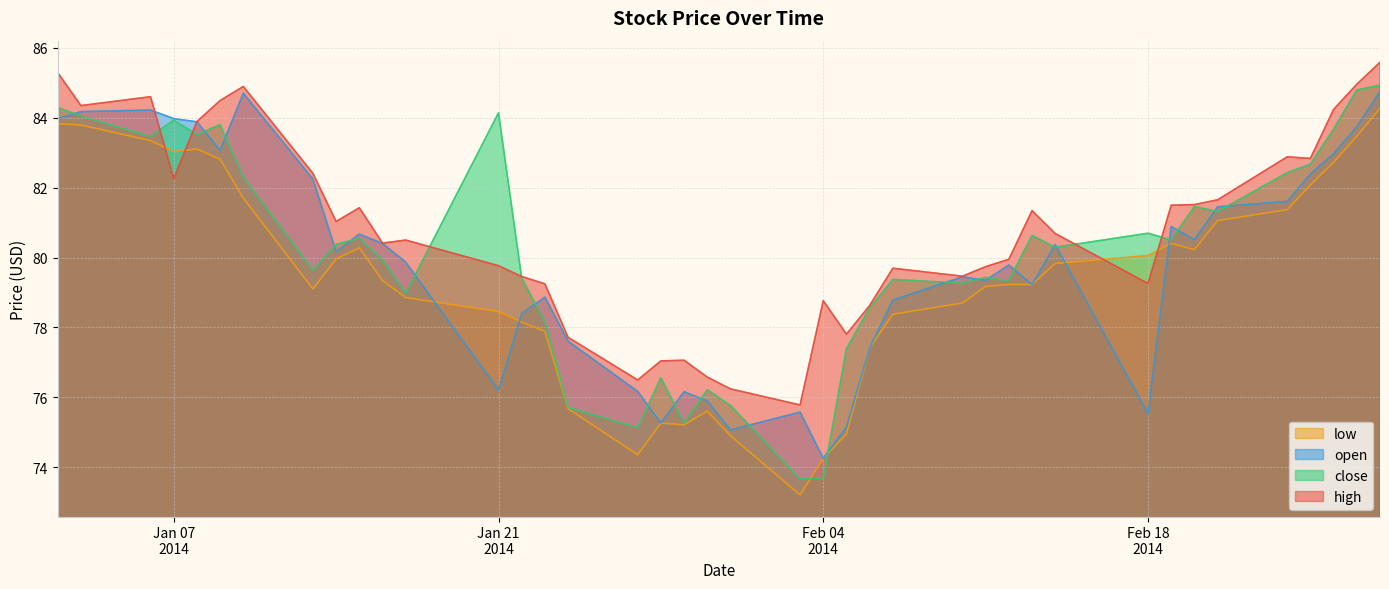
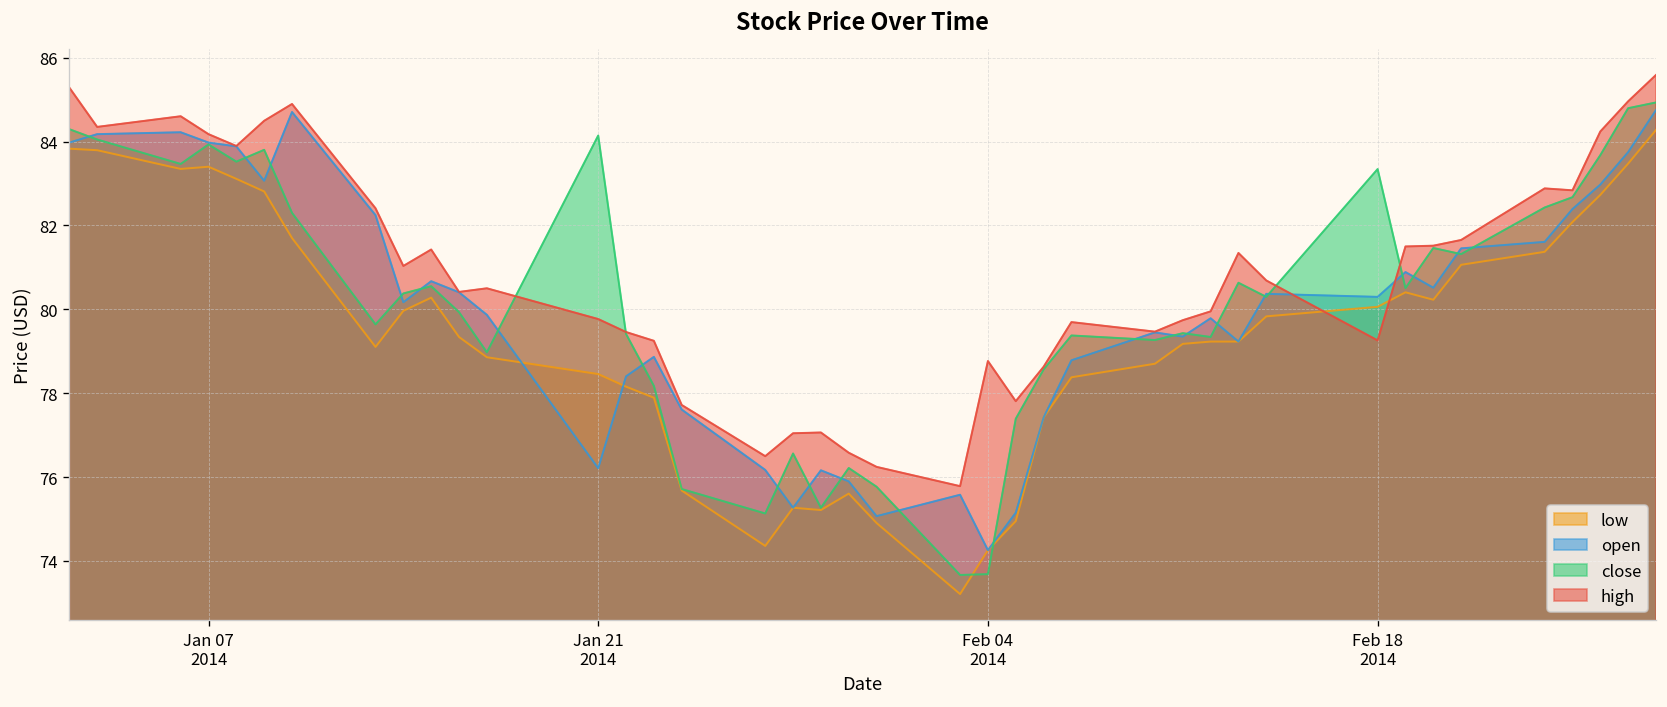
  {
    "low": {
-     "Jan 07 2014": 83.0,
+     "Jan 07 2014": 83.4,
      "Jan 21 2014": 78.5,
      "Feb 18 2014": 80.1
    },
    "open": {
      "Jan 21 2014": 76.2,
-     "Feb 18 2014": 75.5
+     "Feb 18 2014": 80.3
    },
    "close": {
      "Jan 21 2014": 84.1,
      "Feb 04 2014": 73.7,
-     "Feb 18 2014": 80.7
+     "Feb 18 2014": 83.3
    },
    "high": {
-     "Jan 07 2014": 82.3,
+     "Jan 07 2014": 84.2,
      "Jan 21 2014": 79.8,
      "Feb 04 2014": 78.8,
      "Feb 18 2014": 79.3
    }
  }
